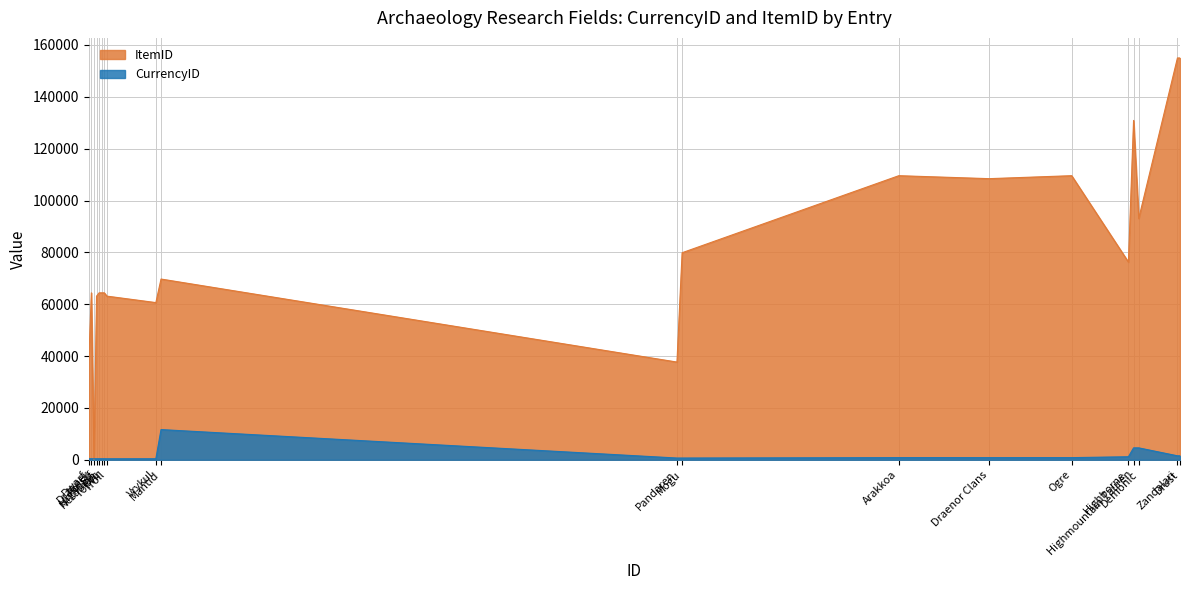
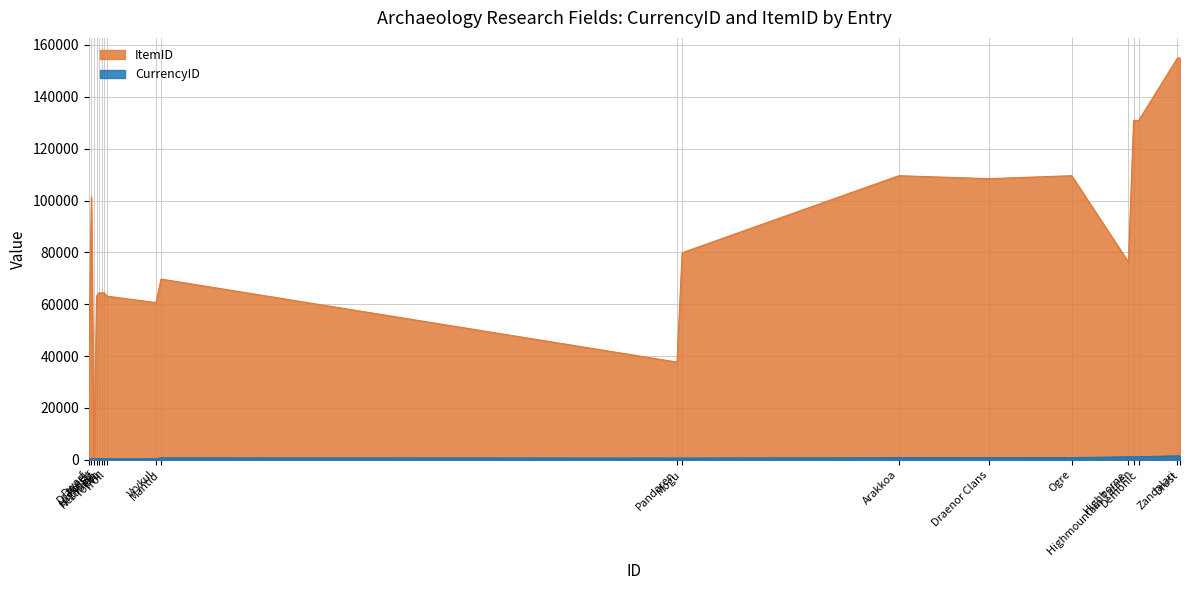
  {
    "ItemID": {
      "Dwarf": 39000,
-     "Draenei": 64000,
+     "Draenei": 101000,
      "Night Elf": 63000,
      "Nerubian": 64000,
      "Orc": 64000,
      "Tol'vir": 64000,
      "Troll": 63000,
      "Vrykul": 61000,
      "Mantid": 70000,
      "Pandaren": 38000,
      "Mogu": 80000,
      "Arakkoa": 110000,
      "Draenor Clans": 108000,
      "Ogre": 110000,
      "Highborne": 76000,
      "Highmountain Tauren": 131000,
-     "Demonic": 93000,
+     "Demonic": 131000,
      "Zandalari": 155000,
      "Drust": 155000
    },
    "CurrencyID": {
      "Dwarf": 0,
      "Draenei": 0,
      "Night Elf": 0,
      "Nerubian": 0,
      "Orc": 0,
      "Tol'vir": 0,
      "Troll": 0,
      "Vrykul": 0,
-     "Mantid": 12000,
+     "Mantid": 1000,
      "Pandaren": 1000,
      "Mogu": 1000,
      "Arakkoa": 1000,
      "Draenor Clans": 1000,
      "Ogre": 1000,
      "Highborne": 1000,
-     "Highmountain Tauren": 5000,
-     "Demonic": 5000,
+     "Highmountain Tauren": 1000,
+     "Demonic": 1000,
      "Zandalari": 2000,
      "Drust": 2000
    }
  }
